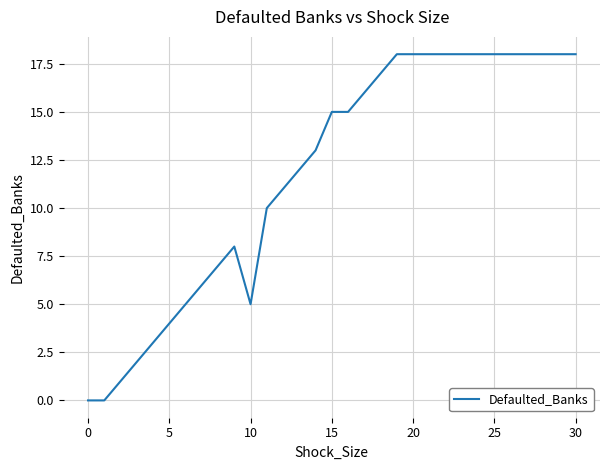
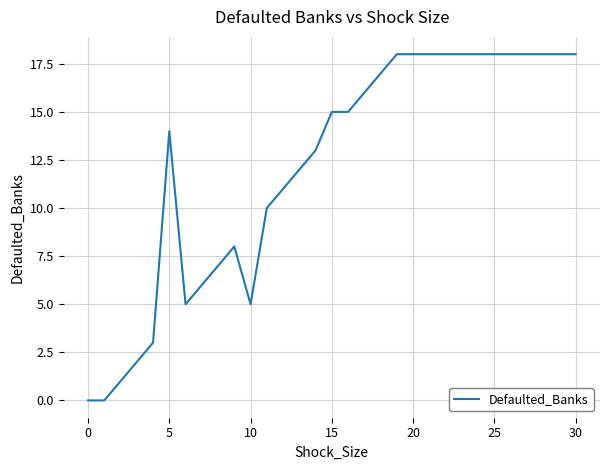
  {
    "0": 0,
-   "5": 4,
+   "5": 14,
    "10": 5,
    "15": 15,
    "20": 18,
    "25": 18,
    "30": 18
  }
